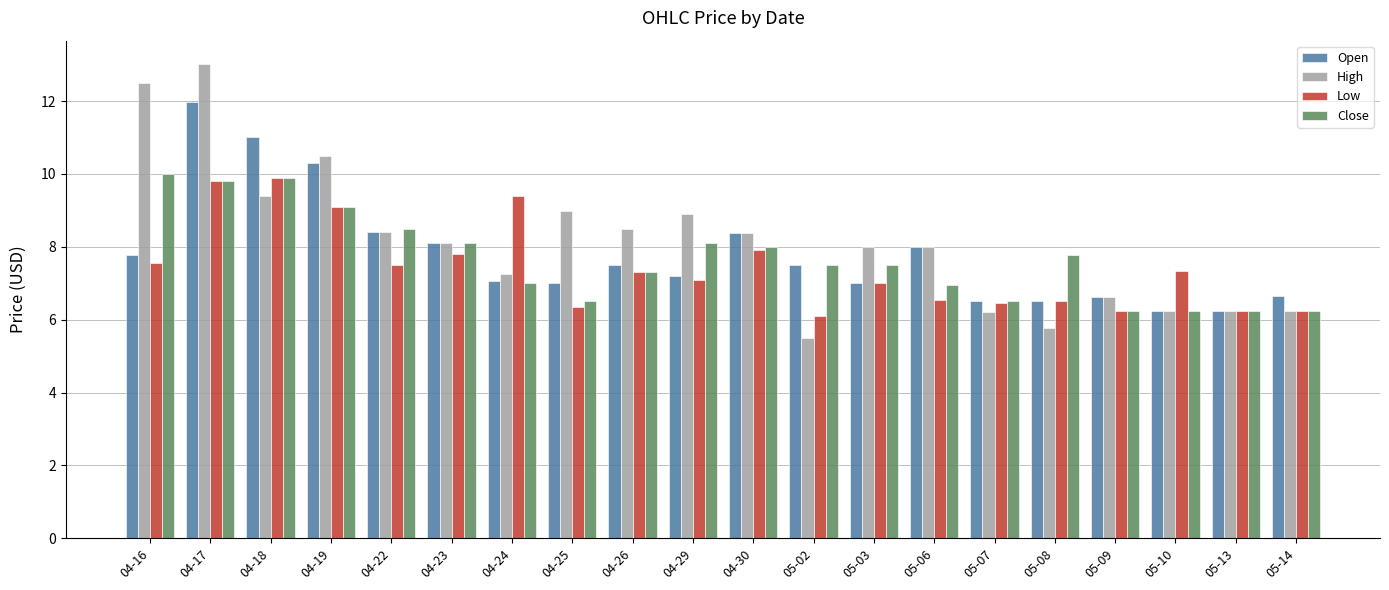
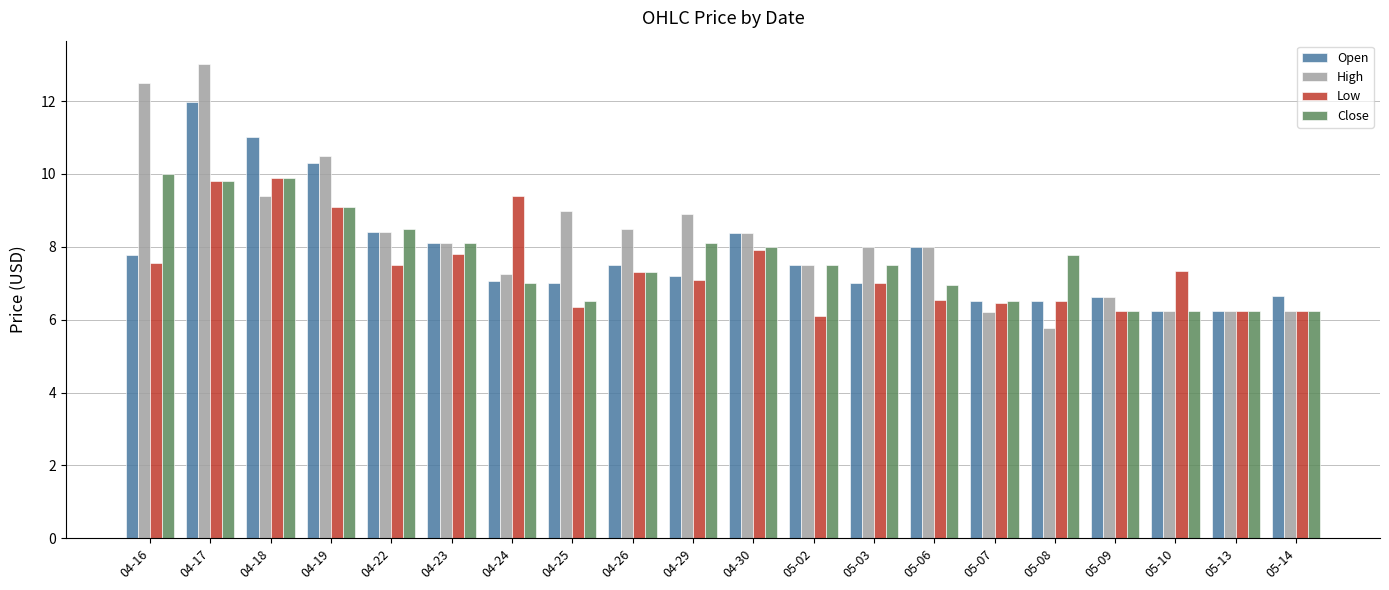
  {
    "Open": {
      "04-16": 7.8,
      "04-17": 12.0,
      "04-18": 11.0,
      "04-19": 10.3,
      "04-22": 8.4,
      "04-23": 8.1,
      "04-24": 7.1,
      "04-25": 7.0,
      "04-26": 7.5,
      "04-29": 7.2,
      "04-30": 8.4,
      "05-02": 7.5,
      "05-03": 7.0,
      "05-06": 8.0,
      "05-07": 6.5,
      "05-08": 6.5,
      "05-09": 6.6,
      "05-10": 6.3,
      "05-13": 6.3,
      "05-14": 6.7
    },
    "High": {
      "04-16": 12.5,
      "04-17": 13.0,
      "04-18": 9.4,
      "04-19": 10.5,
      "04-22": 8.4,
      "04-23": 8.1,
      "04-24": 7.3,
      "04-25": 9.0,
      "04-26": 8.5,
      "04-29": 8.9,
      "04-30": 8.4,
-     "05-02": 5.5,
+     "05-02": 7.5,
      "05-03": 8.0,
      "05-06": 8.0,
      "05-07": 6.2,
      "05-08": 5.8,
      "05-09": 6.6,
      "05-10": 6.3,
      "05-13": 6.3,
      "05-14": 6.3
    },
    "Low": {
      "04-16": 7.6,
      "04-17": 9.8,
      "04-18": 9.9,
      "04-19": 9.1,
      "04-22": 7.5,
      "04-23": 7.8,
      "04-24": 9.4,
      "04-25": 6.4,
      "04-26": 7.3,
      "04-29": 7.1,
      "04-30": 7.9,
      "05-02": 6.1,
      "05-03": 7.0,
      "05-06": 6.6,
      "05-07": 6.5,
      "05-08": 6.5,
      "05-09": 6.3,
      "05-10": 7.4,
      "05-13": 6.3,
      "05-14": 6.3
    },
    "Close": {
      "04-16": 10.0,
      "04-17": 9.8,
      "04-18": 9.9,
      "04-19": 9.1,
      "04-22": 8.5,
      "04-23": 8.1,
      "04-24": 7.0,
      "04-25": 6.5,
      "04-26": 7.3,
      "04-29": 8.1,
      "04-30": 8.0,
      "05-02": 7.5,
      "05-03": 7.5,
      "05-06": 7.0,
      "05-07": 6.5,
      "05-08": 7.8,
      "05-09": 6.3,
      "05-10": 6.3,
      "05-13": 6.3,
      "05-14": 6.3
    }
  }
